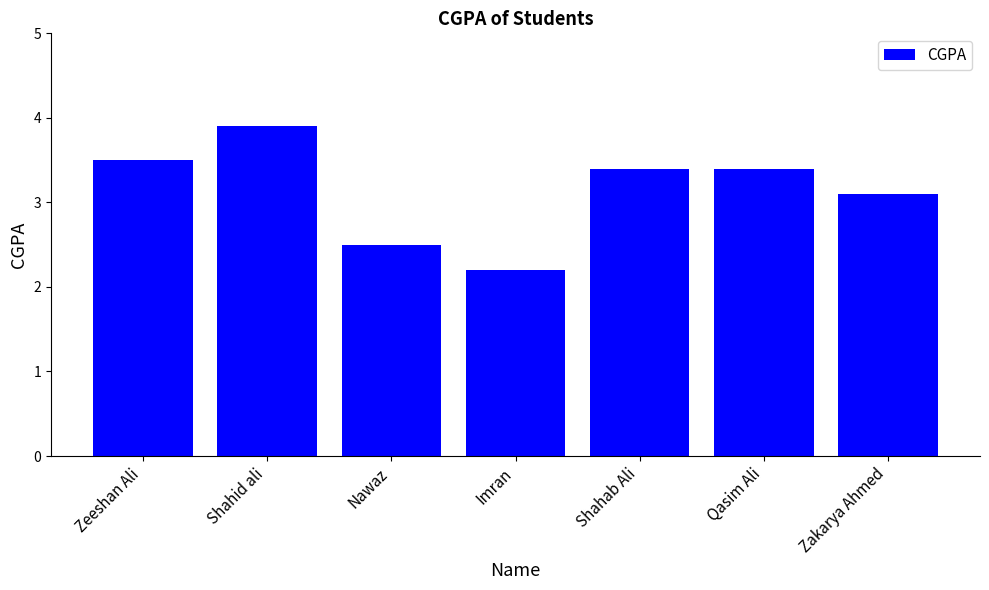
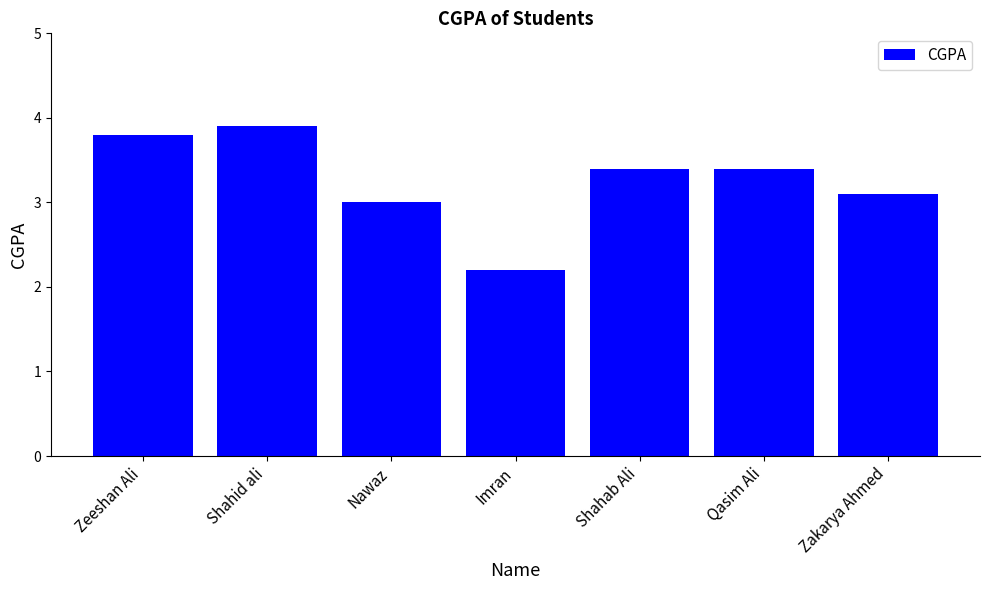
  {
-   "Zeeshan Ali": 3.5,
+   "Zeeshan Ali": 3.8,
    "Shahid ali": 3.9,
-   "Nawaz": 2.5,
+   "Nawaz": 3.0,
    "Imran": 2.2,
    "Shahab Ali": 3.4,
    "Qasim Ali": 3.4,
    "Zakarya Ahmed": 3.1
  }
